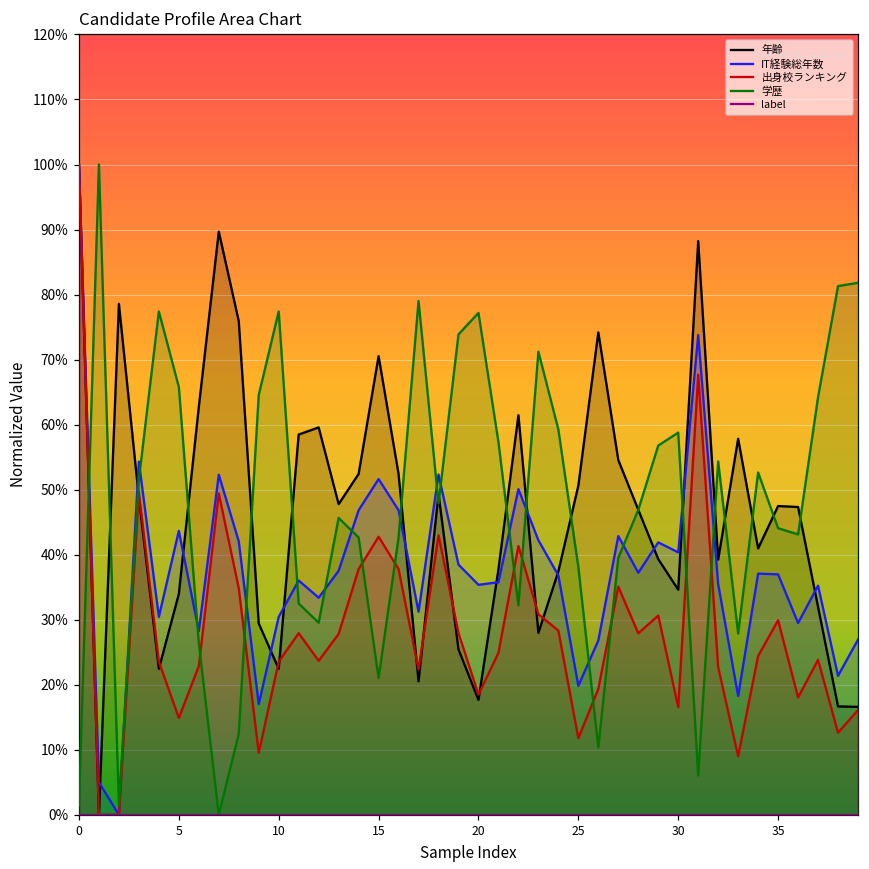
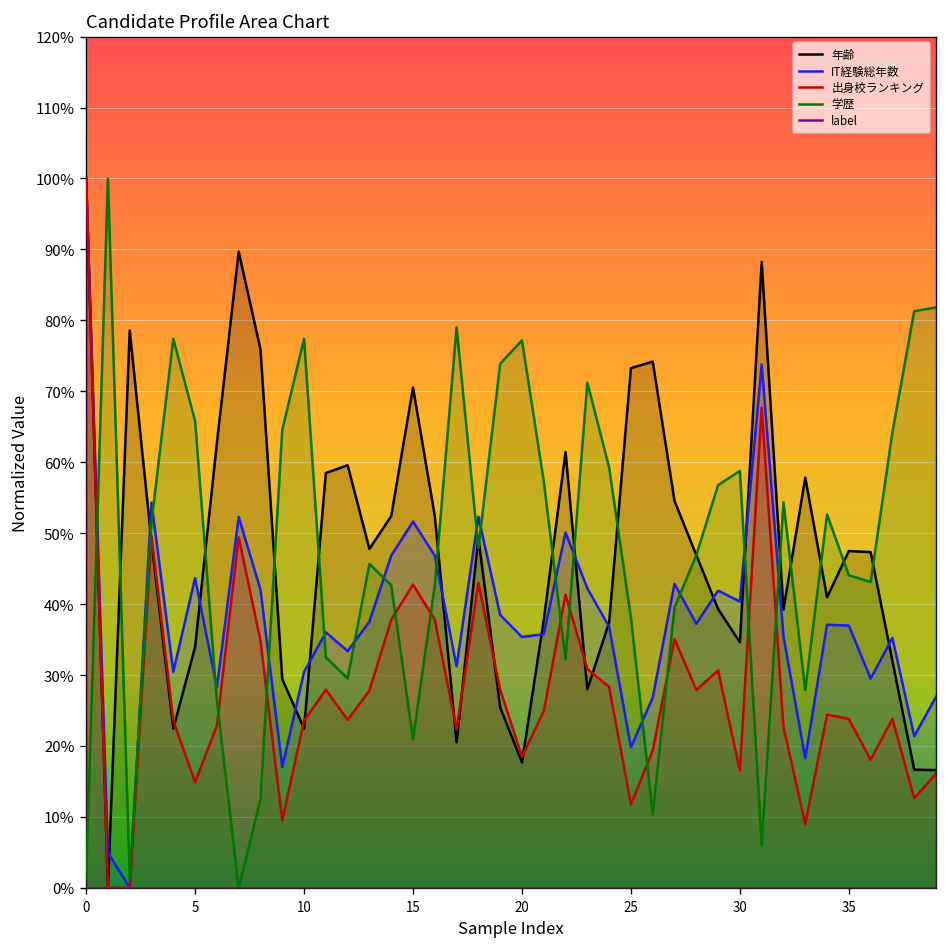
  {
    "年齢": {
      "5": "34%",
      "10": "22%",
      "15": "71%",
      "20": "18%",
-     "25": "51%",
+     "25": "73%",
      "30": "35%",
      "35": "47%"
    },
    "IT経験総年数": {
      "5": "44%",
      "10": "30%",
      "15": "52%",
      "20": "35%",
      "25": "20%",
      "30": "40%",
      "35": "37%"
    },
    "出身校ランキング": {
      "5": "15%",
      "10": "24%",
      "15": "43%",
      "20": "18%",
      "25": "12%",
      "30": "17%",
-     "35": "30%"
+     "35": "24%"
    },
    "学歴": {
      "0": "1%",
      "5": "66%",
      "10": "77%",
      "15": "21%",
      "20": "77%",
      "25": "38%",
      "30": "59%",
      "35": "44%"
    },
    "label": {
      "0": "0%",
      "5": "0%",
      "10": "0%",
      "15": "0%",
      "20": "0%",
      "25": "0%",
      "30": "0%",
      "35": "0%"
    }
  }
